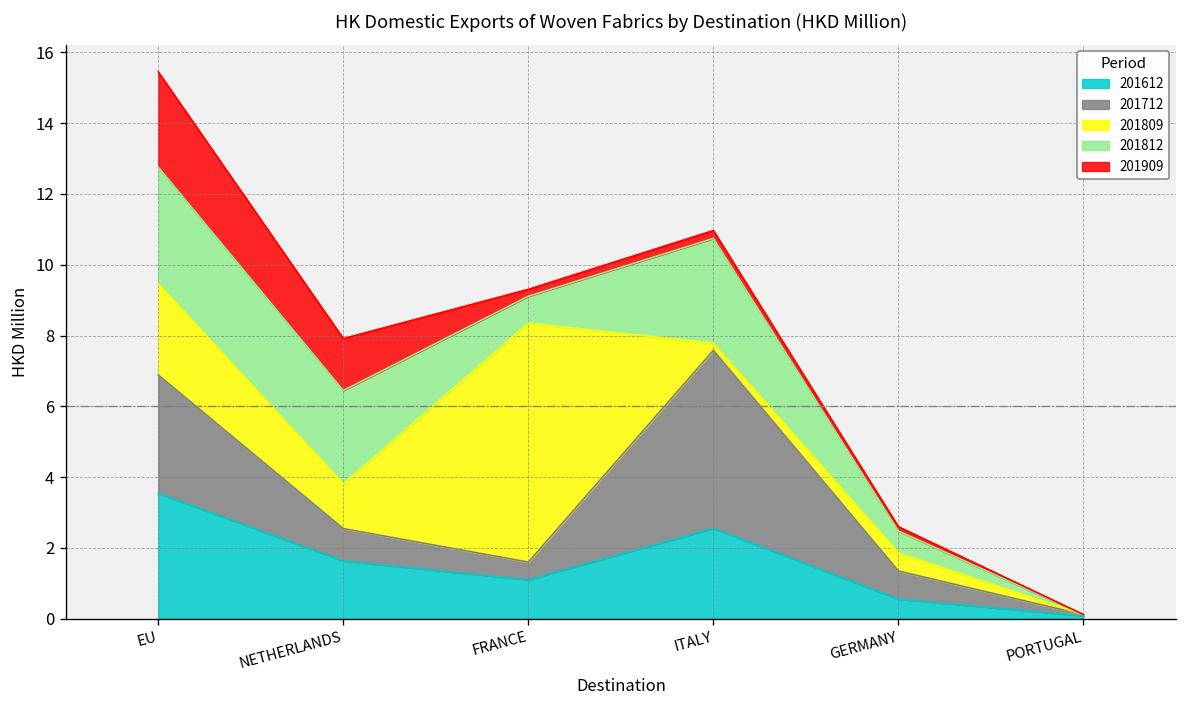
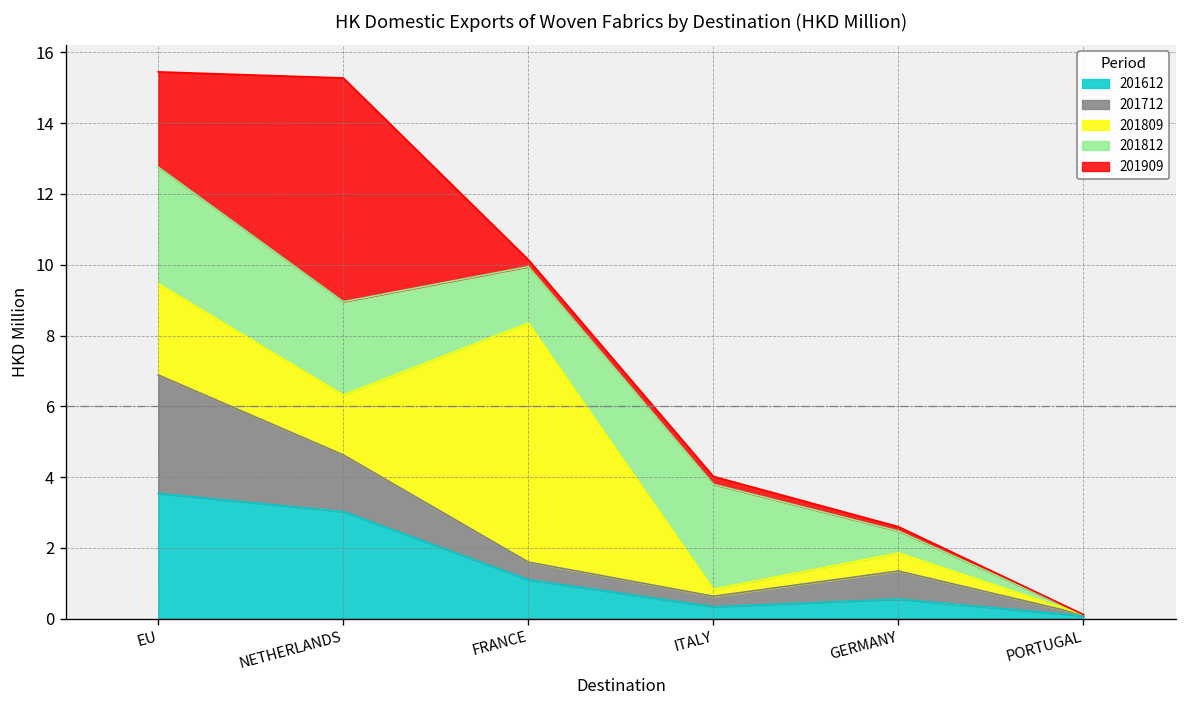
  {
    "201612": {
      "EU": 3.5,
-     "NETHERLANDS": 1.6,
+     "NETHERLANDS": 3.0,
      "FRANCE": 1.1,
-     "ITALY": 2.5,
+     "ITALY": 0.3,
      "GERMANY": 0.5
    },
    "201712": {
      "EU": 3.3,
-     "NETHERLANDS": 0.9,
+     "NETHERLANDS": 1.6,
      "FRANCE": 0.5,
-     "ITALY": 5.0,
+     "ITALY": 0.3,
      "GERMANY": 0.8
    },
    "201809": {
      "EU": 2.6,
-     "NETHERLANDS": 1.3,
+     "NETHERLANDS": 1.7,
      "FRANCE": 6.8,
      "ITALY": 0.2,
      "GERMANY": 0.5
    },
    "201812": {
      "EU": 3.3,
      "NETHERLANDS": 2.6,
-     "FRANCE": 0.8,
+     "FRANCE": 1.6,
      "ITALY": 3.0,
      "GERMANY": 0.6
    },
    "201909": {
      "EU": 2.7,
-     "NETHERLANDS": 1.5,
+     "NETHERLANDS": 6.3,
      "FRANCE": 0.2,
      "ITALY": 0.2,
      "GERMANY": 0.1
    }
  }
